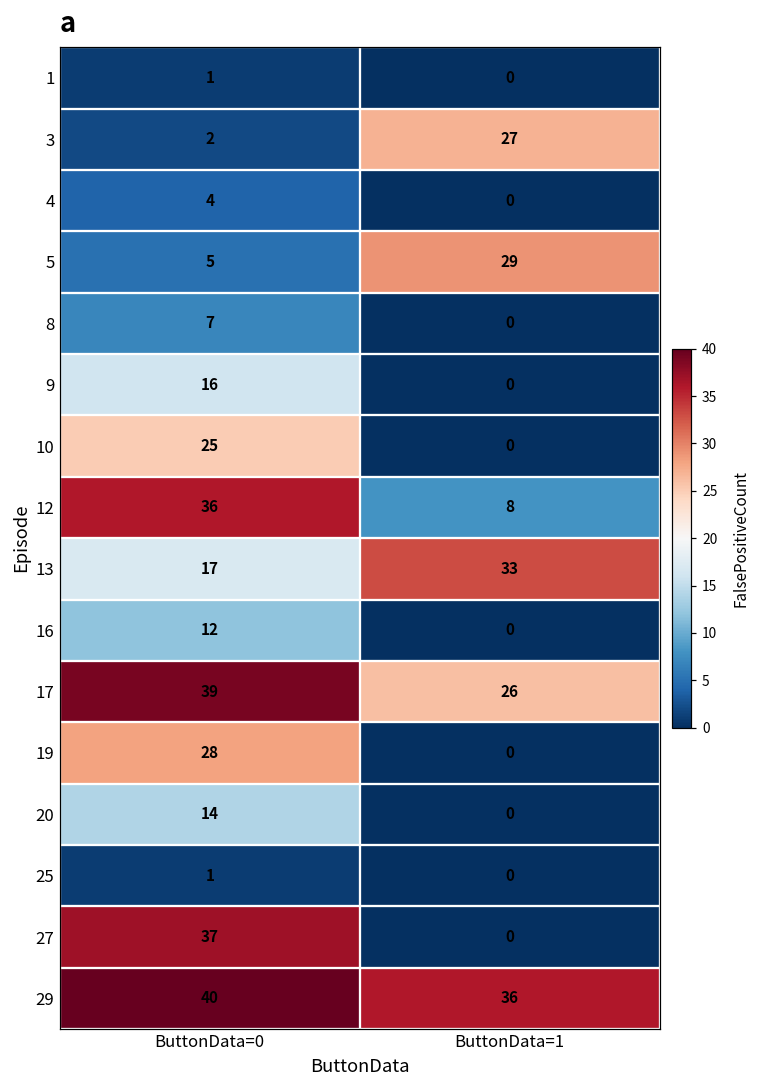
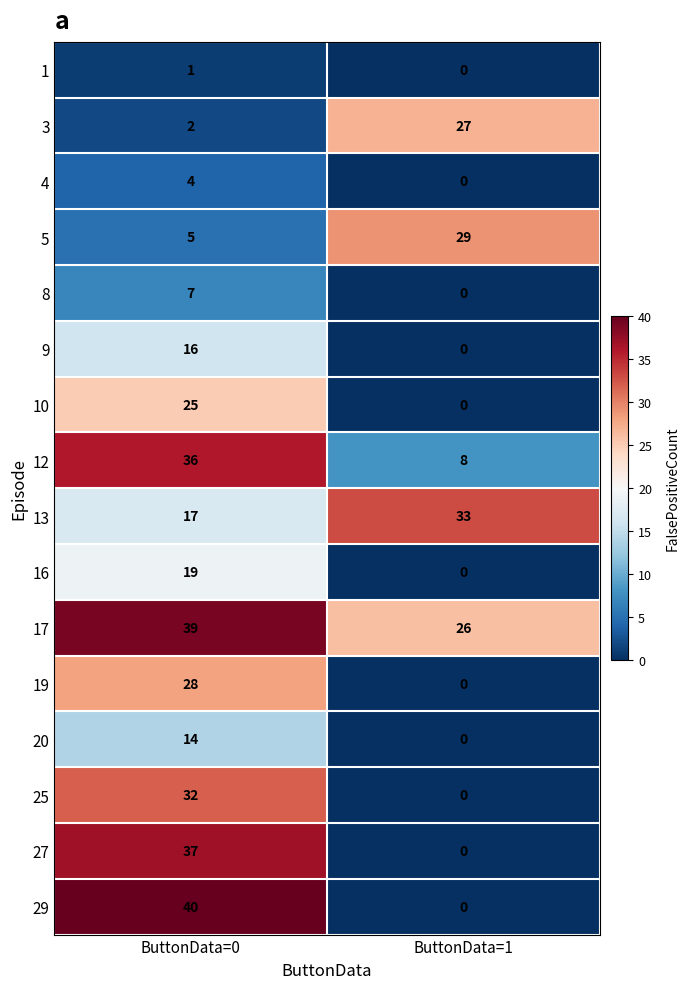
  {
    "1": {
      "ButtonData=0": 1,
      "ButtonData=1": 0
    },
    "3": {
      "ButtonData=0": 2,
      "ButtonData=1": 27
    },
    "4": {
      "ButtonData=0": 4,
      "ButtonData=1": 0
    },
    "5": {
      "ButtonData=0": 5,
      "ButtonData=1": 29
    },
    "8": {
      "ButtonData=0": 7,
      "ButtonData=1": 0
    },
    "9": {
      "ButtonData=0": 16,
      "ButtonData=1": 0
    },
    "10": {
      "ButtonData=0": 25,
      "ButtonData=1": 0
    },
    "12": {
      "ButtonData=0": 36,
      "ButtonData=1": 8
    },
    "13": {
      "ButtonData=0": 17,
      "ButtonData=1": 33
    },
    "16": {
-     "ButtonData=0": 12,
+     "ButtonData=0": 19,
      "ButtonData=1": 0
    },
    "17": {
      "ButtonData=0": 39,
      "ButtonData=1": 26
    },
    "19": {
      "ButtonData=0": 28,
      "ButtonData=1": 0
    },
    "20": {
      "ButtonData=0": 14,
      "ButtonData=1": 0
    },
    "25": {
-     "ButtonData=0": 1,
+     "ButtonData=0": 32,
      "ButtonData=1": 0
    },
    "27": {
      "ButtonData=0": 37,
      "ButtonData=1": 0
    },
    "29": {
      "ButtonData=0": 40,
-     "ButtonData=1": 36
+     "ButtonData=1": 0
    }
  }
